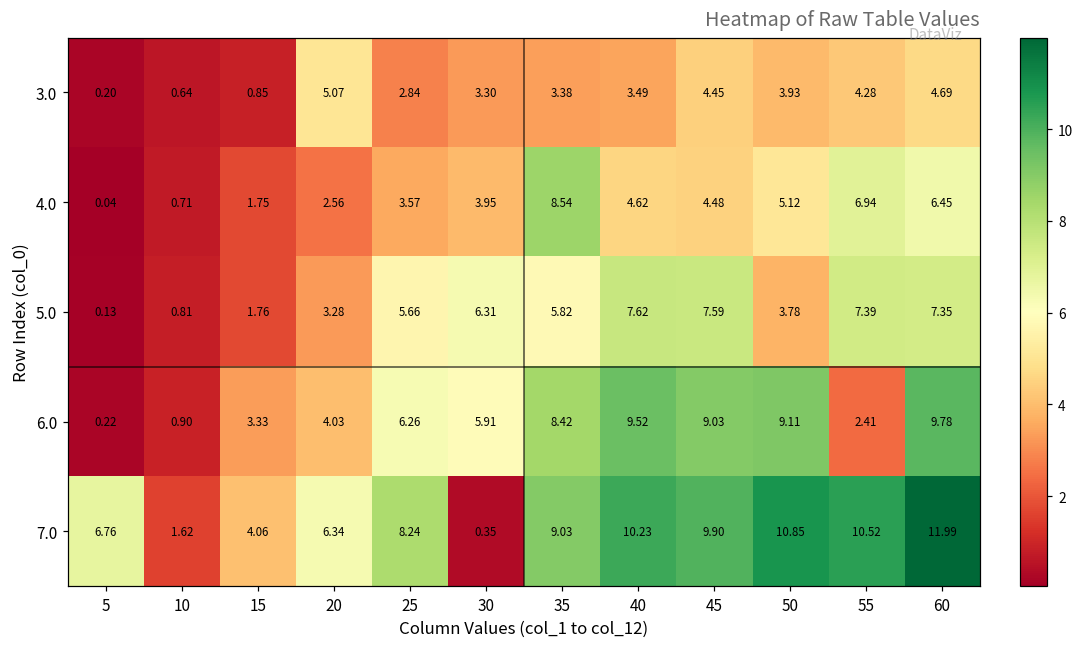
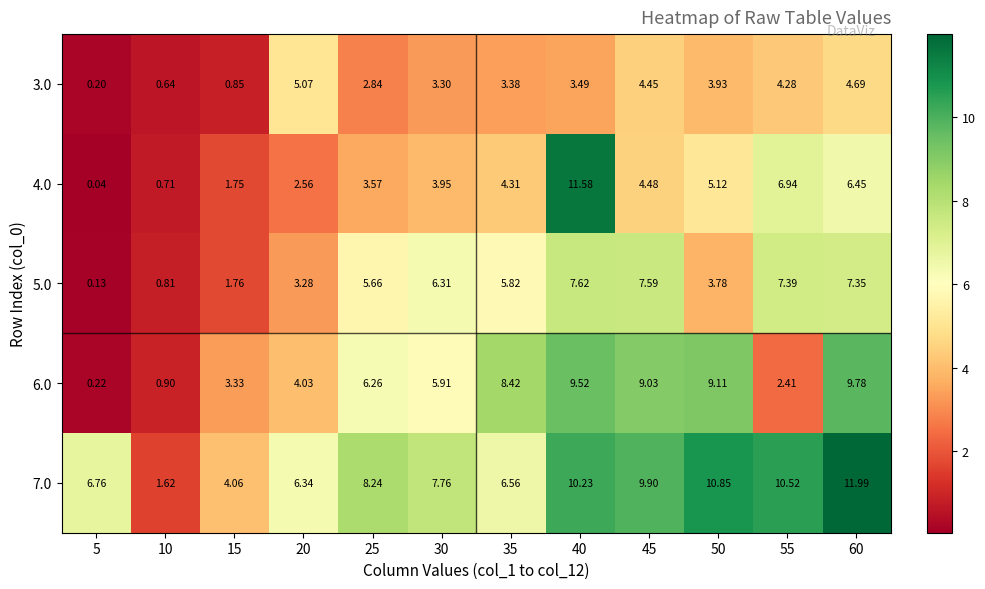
  {
    "3.0": {
      "5": 0.20,
      "10": 0.64,
      "15": 0.85,
      "20": 5.07,
      "25": 2.84,
      "30": 3.30,
      "35": 3.38,
      "40": 3.49,
      "45": 4.45,
      "50": 3.93,
      "55": 4.28,
      "60": 4.69
    },
    "4.0": {
      "5": 0.04,
      "10": 0.71,
      "15": 1.75,
      "20": 2.56,
      "25": 3.57,
      "30": 3.95,
-     "35": 8.54,
-     "40": 4.62,
+     "35": 4.31,
+     "40": 11.58,
      "45": 4.48,
      "50": 5.12,
      "55": 6.94,
      "60": 6.45
    },
    "5.0": {
      "5": 0.13,
      "10": 0.81,
      "15": 1.76,
      "20": 3.28,
      "25": 5.66,
      "30": 6.31,
      "35": 5.82,
      "40": 7.62,
      "45": 7.59,
      "50": 3.78,
      "55": 7.39,
      "60": 7.35
    },
    "6.0": {
      "5": 0.22,
      "10": 0.90,
      "15": 3.33,
      "20": 4.03,
      "25": 6.26,
      "30": 5.91,
      "35": 8.42,
      "40": 9.52,
      "45": 9.03,
      "50": 9.11,
      "55": 2.41,
      "60": 9.78
    },
    "7.0": {
      "5": 6.76,
      "10": 1.62,
      "15": 4.06,
      "20": 6.34,
      "25": 8.24,
-     "30": 0.35,
-     "35": 9.03,
+     "30": 7.76,
+     "35": 6.56,
      "40": 10.23,
      "45": 9.90,
      "50": 10.85,
      "55": 10.52,
      "60": 11.99
    }
  }
